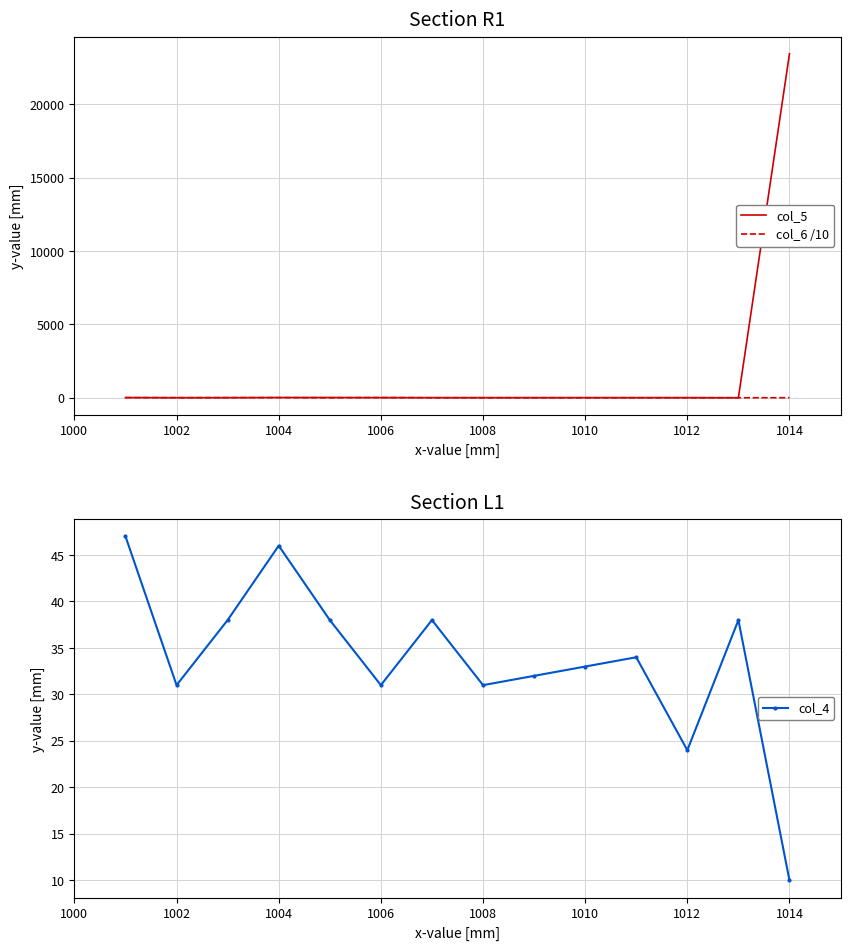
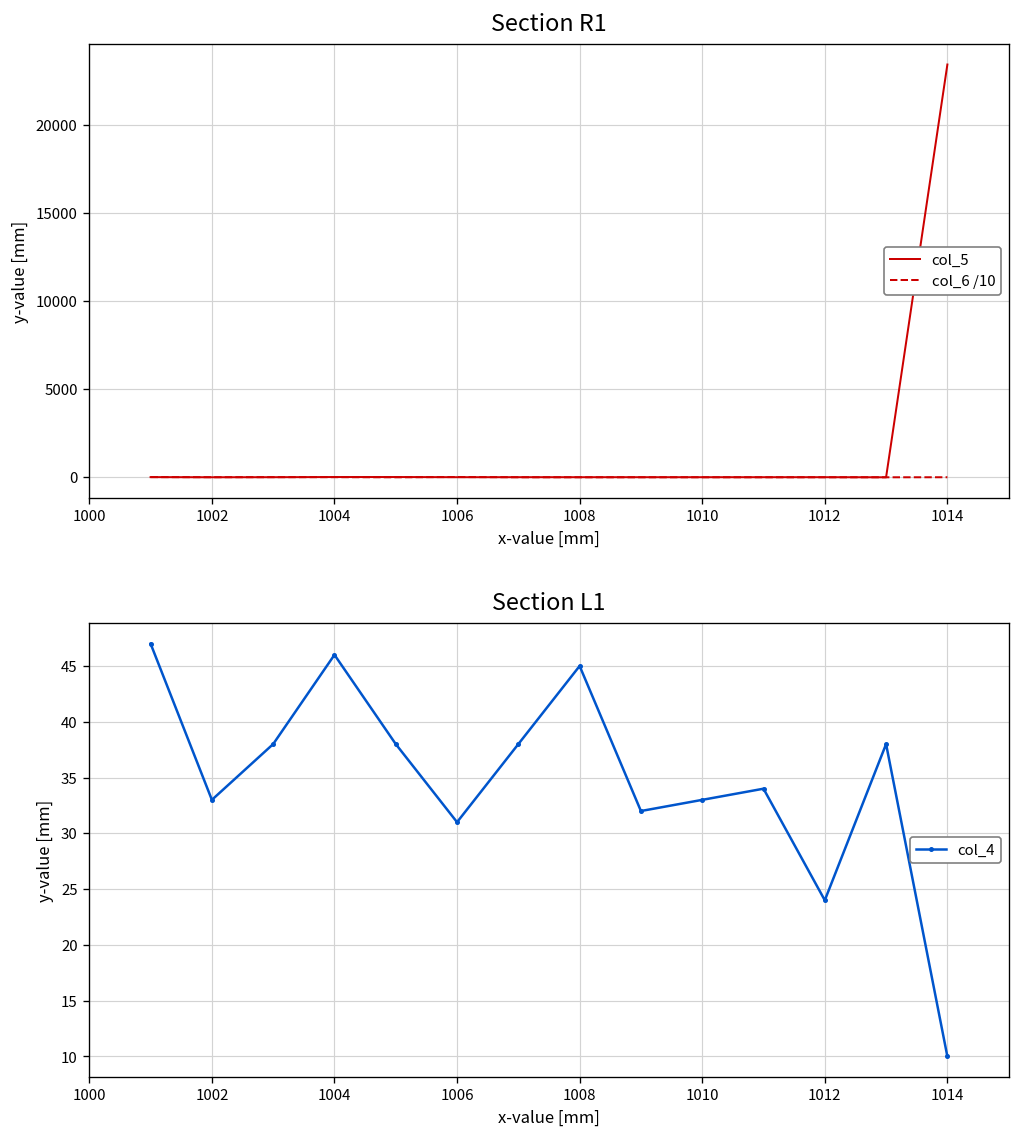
  {
    "Section L1": {
-     "1002": 31,
+     "1002": 33,
      "1004": 46,
      "1006": 31,
-     "1008": 31,
+     "1008": 45,
      "1010": 33,
      "1012": 24,
      "1014": 10
    }
  }
